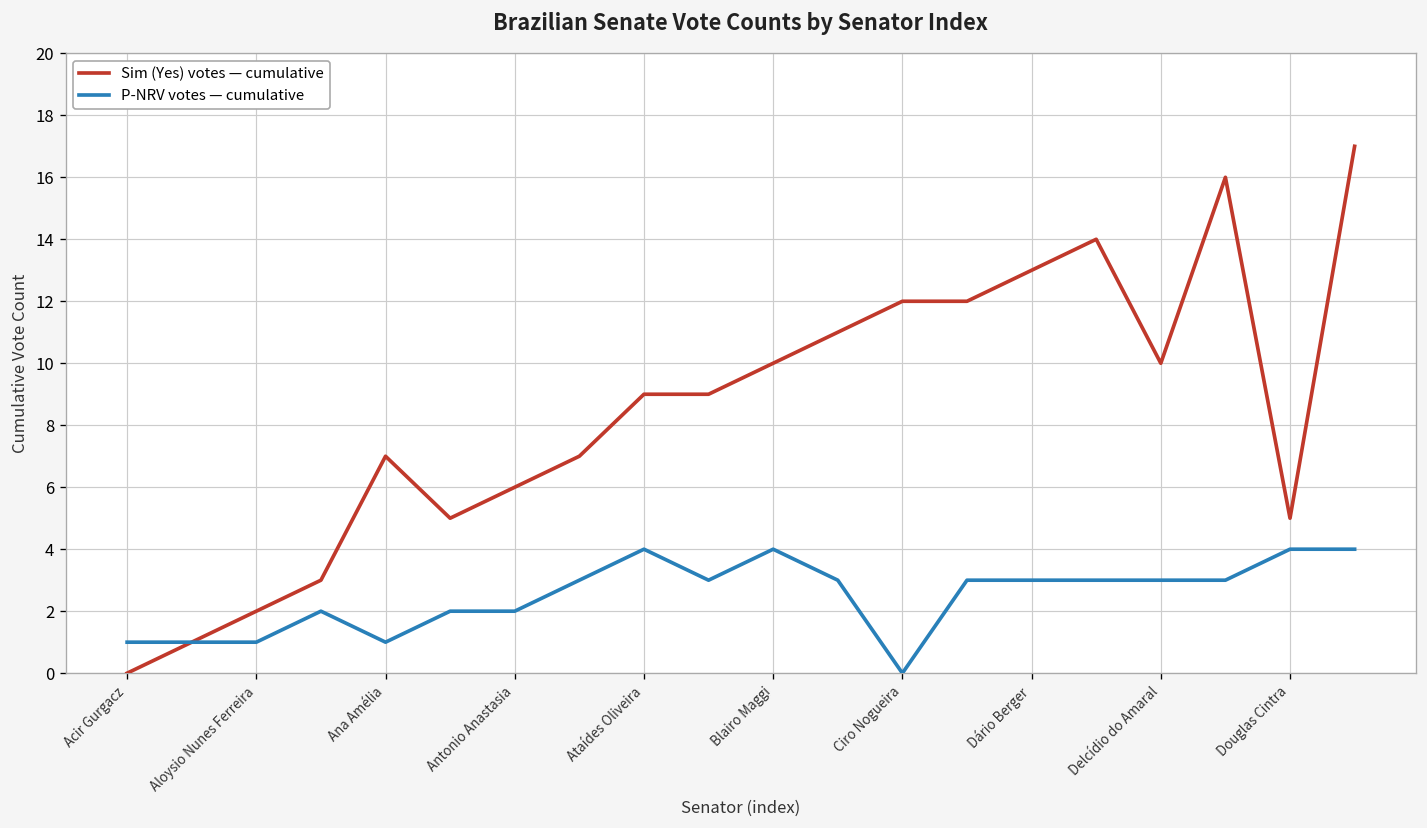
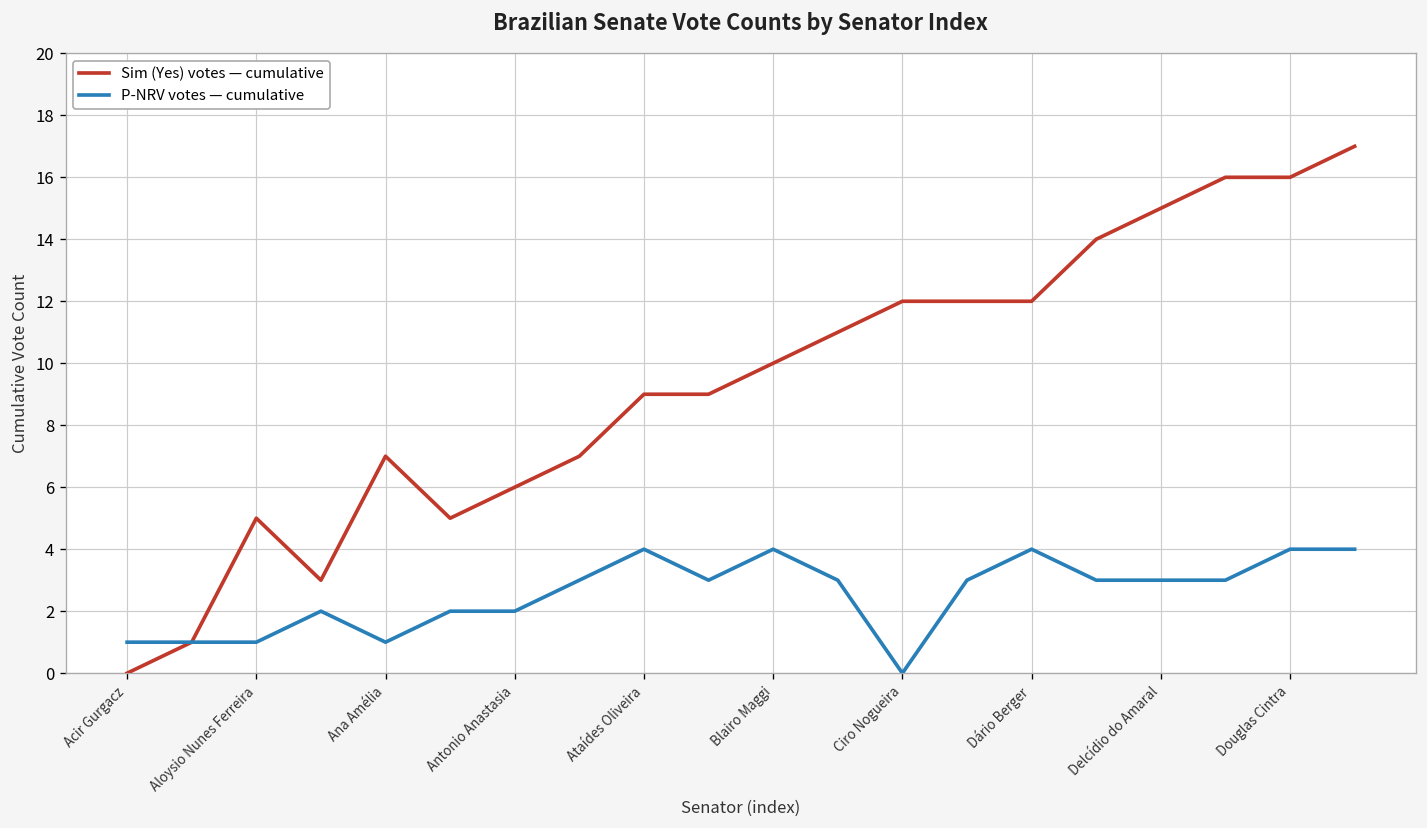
  {
    "Sim (Yes) votes — cumulative": {
      "Acir Gurgacz": 0,
-     "Aloysio Nunes Ferreira": 2,
+     "Aloysio Nunes Ferreira": 5,
      "Ana Amélia": 7,
      "Antonio Anastasia": 6,
      "Ataídes Oliveira": 9,
      "Blairo Maggi": 10,
      "Ciro Nogueira": 12,
-     "Dário Berger": 13,
-     "Delcídio do Amaral": 10,
-     "Douglas Cintra": 5
+     "Dário Berger": 12,
+     "Delcídio do Amaral": 15,
+     "Douglas Cintra": 16
    },
    "P-NRV votes — cumulative": {
      "Acir Gurgacz": 1,
      "Aloysio Nunes Ferreira": 1,
      "Ana Amélia": 1,
      "Antonio Anastasia": 2,
      "Ataídes Oliveira": 4,
      "Blairo Maggi": 4,
      "Ciro Nogueira": 0,
-     "Dário Berger": 3,
+     "Dário Berger": 4,
      "Delcídio do Amaral": 3,
      "Douglas Cintra": 4
    }
  }
